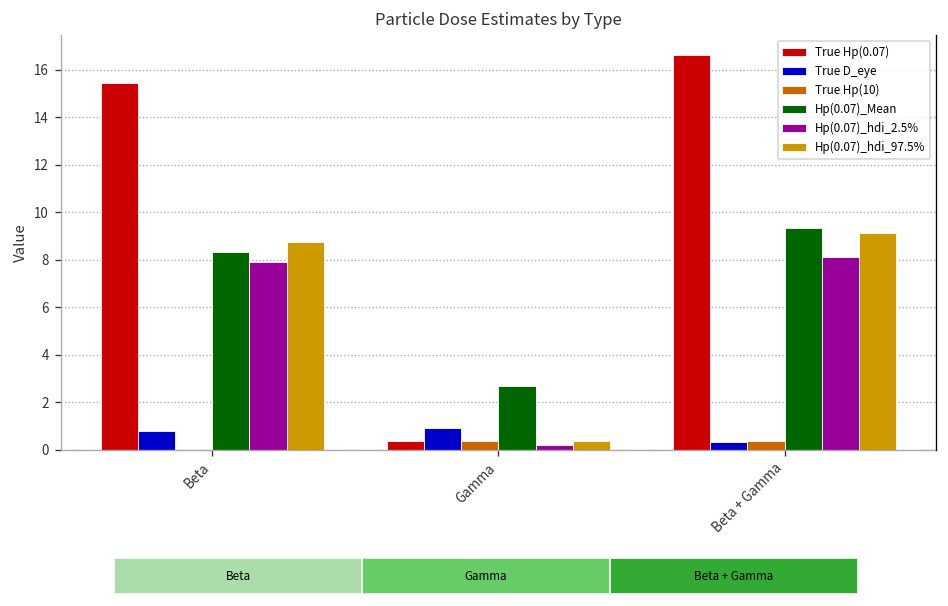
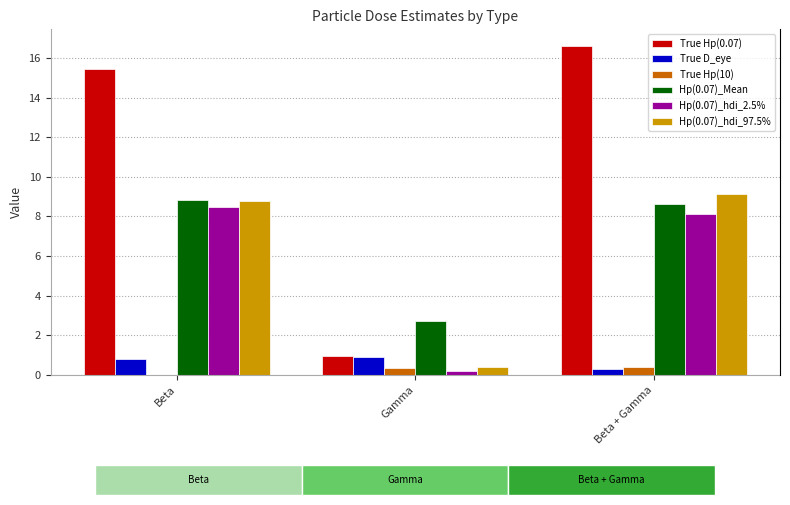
  {
    "True Hp(0.07)": {
      "Beta": 15.5,
-     "Gamma": 0.4,
+     "Gamma": 0.9,
      "Beta + Gamma": 16.6
    },
    "True D_eye": {
      "Beta": 0.8,
      "Gamma": 0.9,
      "Beta + Gamma": 0.3
    },
    "Hp(0.07)_Mean": {
-     "Beta": 8.3,
+     "Beta": 8.8,
      "Gamma": 2.7,
-     "Beta + Gamma": 9.3
+     "Beta + Gamma": 8.6
    },
    "Hp(0.07)_hdi_2.5%": {
-     "Beta": 7.9,
+     "Beta": 8.5,
      "Gamma": 0.2,
      "Beta + Gamma": 8.1
    }
  }
